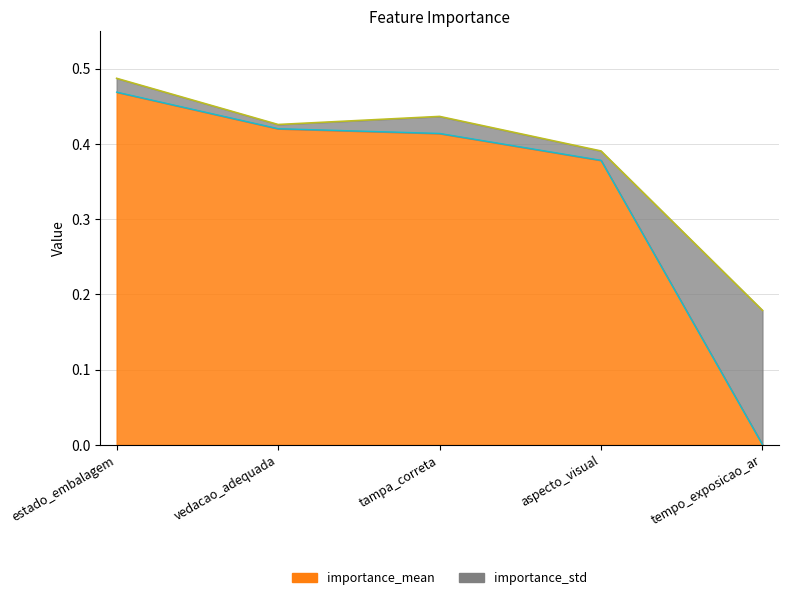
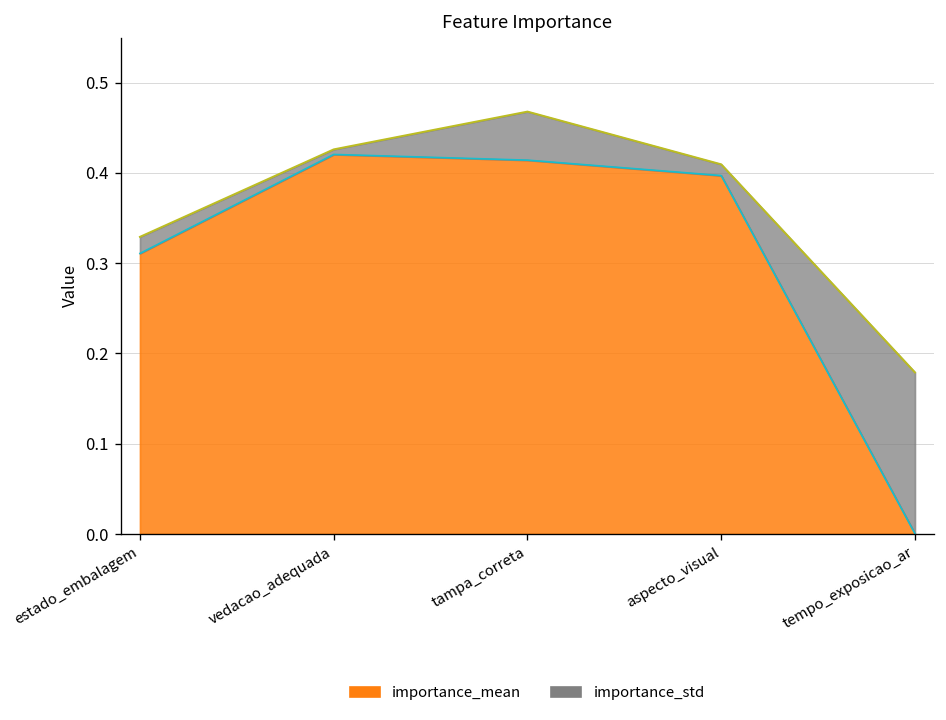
  {
    "importance_mean": {
-     "estado_embalagem": 0.47,
+     "estado_embalagem": 0.31,
      "vedacao_adequada": 0.42,
      "tampa_correta": 0.41,
-     "aspecto_visual": 0.38,
+     "aspecto_visual": 0.40,
      "tempo_exposicao_ar": 0.00
    },
    "importance_std": {
      "estado_embalagem": 0.02,
      "vedacao_adequada": 0.01,
-     "tampa_correta": 0.02,
+     "tampa_correta": 0.05,
      "aspecto_visual": 0.01,
      "tempo_exposicao_ar": 0.18
    }
  }
